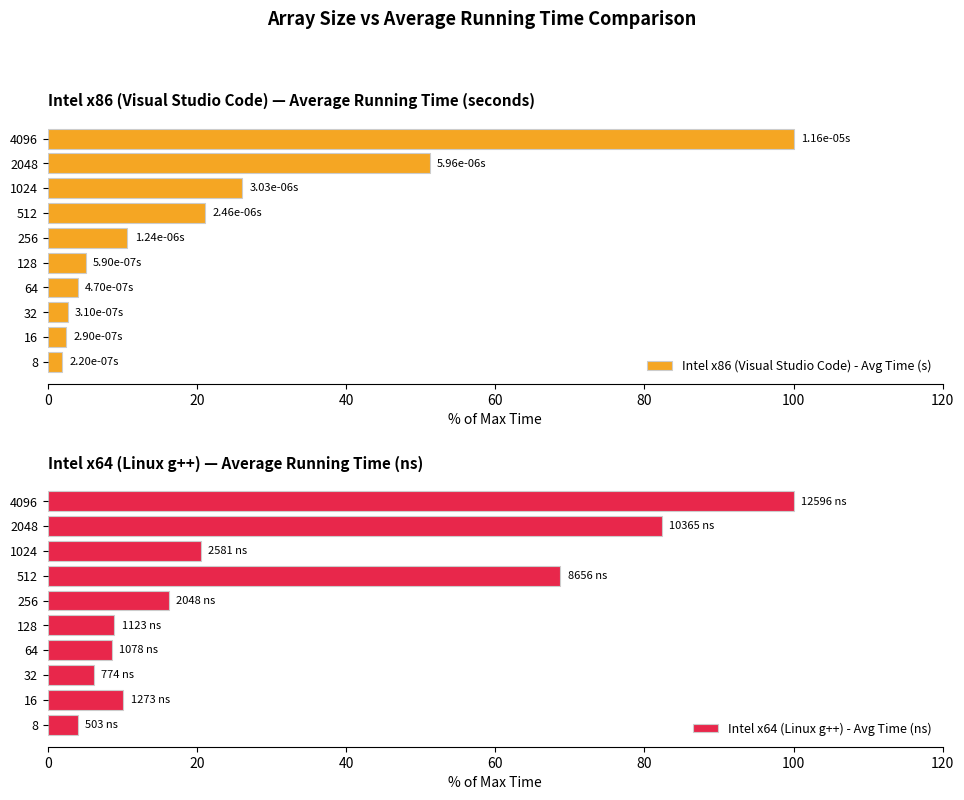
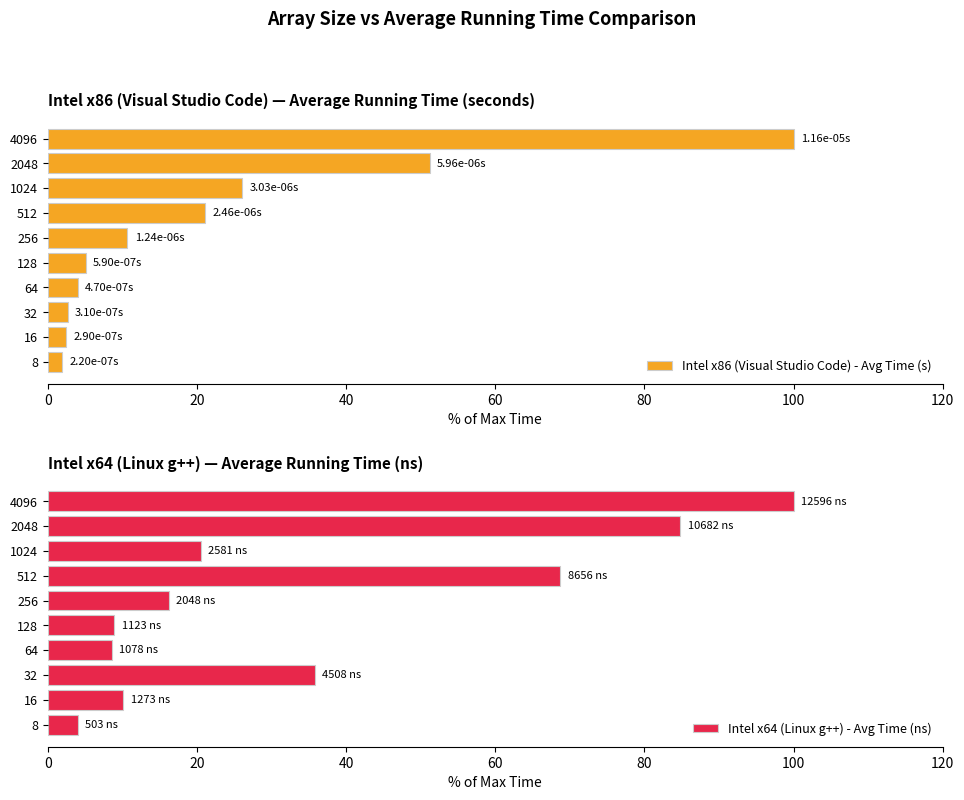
  {
    "Intel x64 (Linux g++) — Average Running Time (ns)": {
-     "2048": 10365,
-     "32": 774
+     "2048": 10682,
+     "32": 4508
    }
  }
